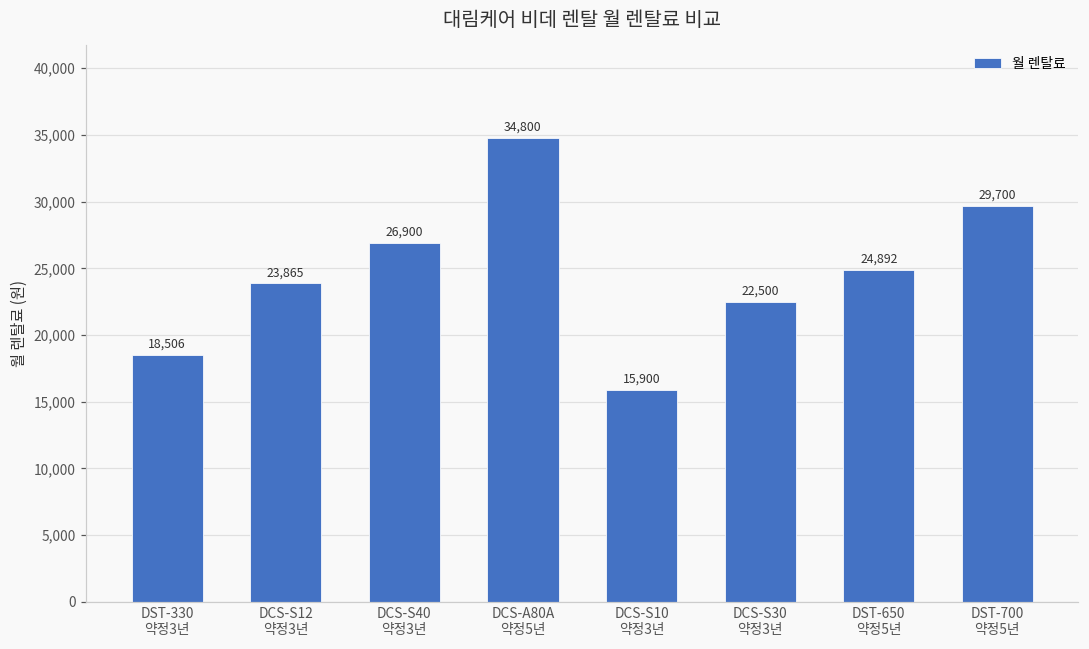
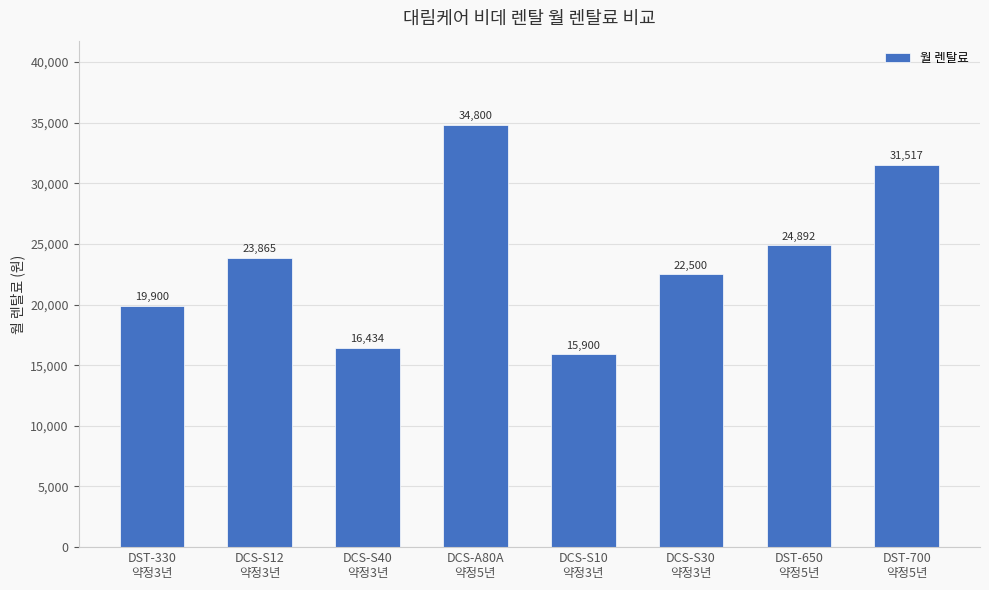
  {
-   "DST-330 약정3년": "18,506",
+   "DST-330 약정3년": "19,900",
    "DCS-S12 약정3년": "23,865",
-   "DCS-S40 약정3년": "26,900",
+   "DCS-S40 약정3년": "16,434",
    "DCS-A80A 약정5년": "34,800",
    "DCS-S10 약정3년": "15,900",
    "DCS-S30 약정3년": "22,500",
    "DST-650 약정5년": "24,892",
-   "DST-700 약정5년": "29,700"
+   "DST-700 약정5년": "31,517"
  }
